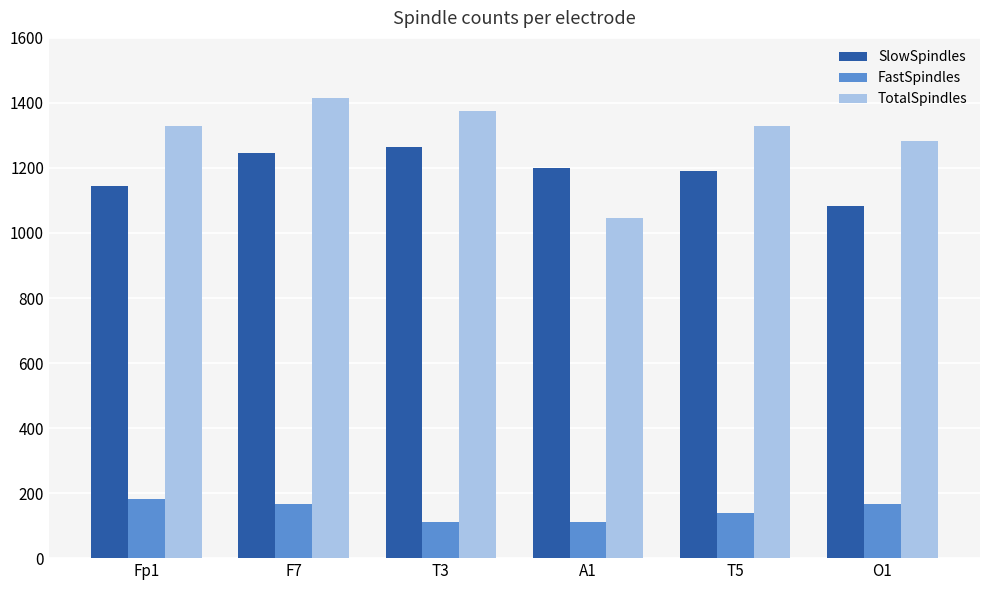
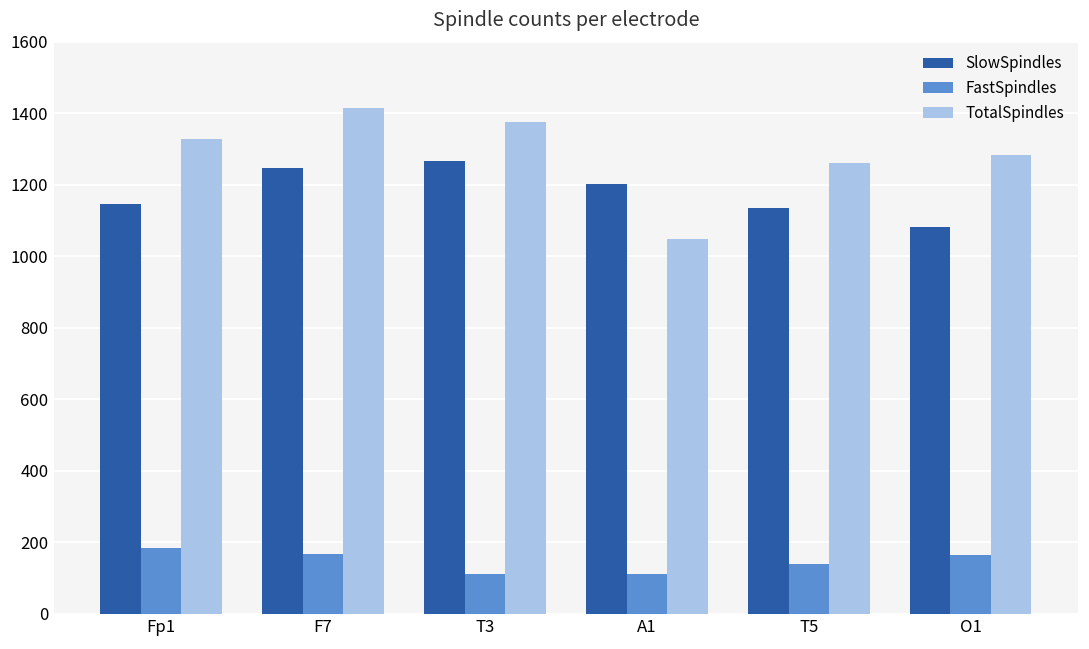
  {
    "SlowSpindles": {
      "Fp1": 1150,
      "F7": 1250,
      "T3": 1270,
      "A1": 1200,
-     "T5": 1190,
+     "T5": 1140,
      "O1": 1080
    },
    "FastSpindles": {
      "Fp1": 180,
      "F7": 170,
      "T3": 110,
      "A1": 110,
      "T5": 140,
      "O1": 170
    },
    "TotalSpindles": {
      "Fp1": 1330,
      "F7": 1410,
      "T3": 1380,
      "A1": 1050,
-     "T5": 1330,
+     "T5": 1260,
      "O1": 1280
    }
  }
